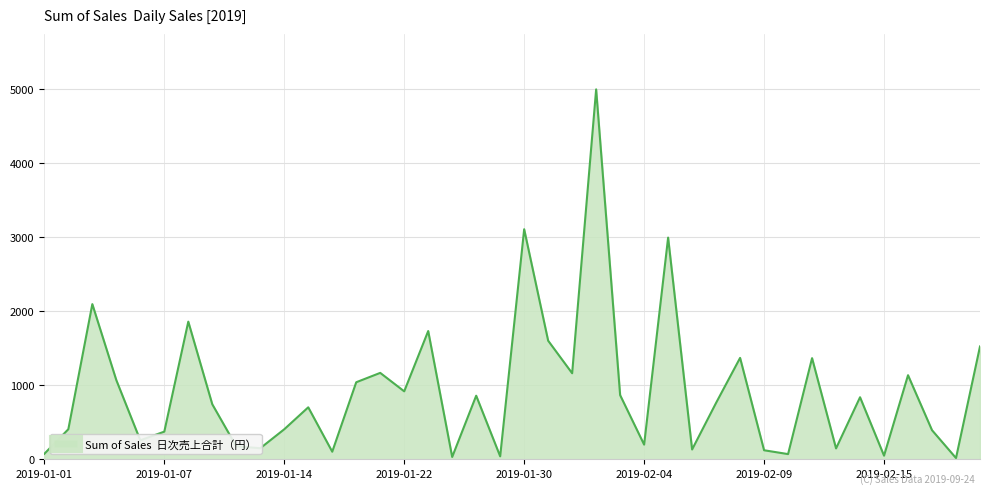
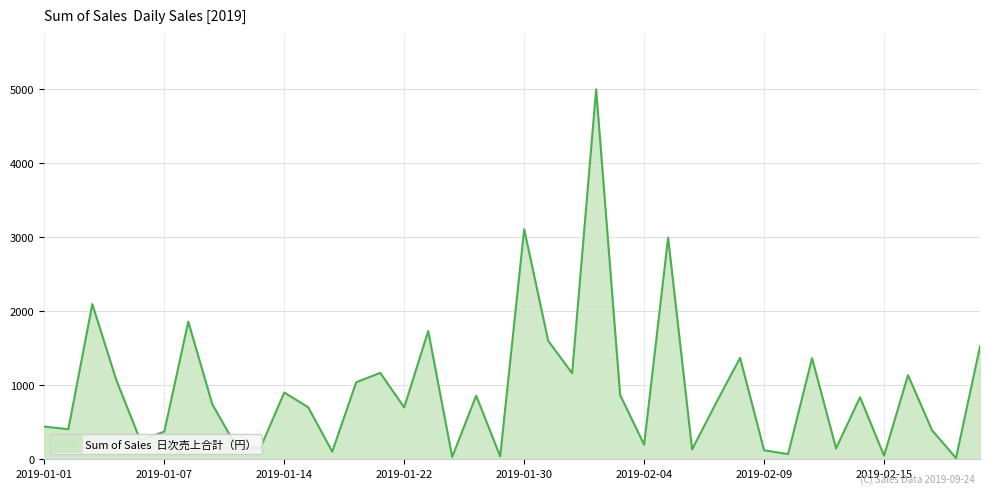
  {
-   "2019-01-01": 100,
+   "2019-01-01": 400,
    "2019-01-07": 400,
-   "2019-01-14": 400,
-   "2019-01-22": 900,
+   "2019-01-14": 900,
+   "2019-01-22": 700,
    "2019-01-30": 3100,
    "2019-02-04": 200,
    "2019-02-09": 100,
    "2019-02-15": 0
  }
